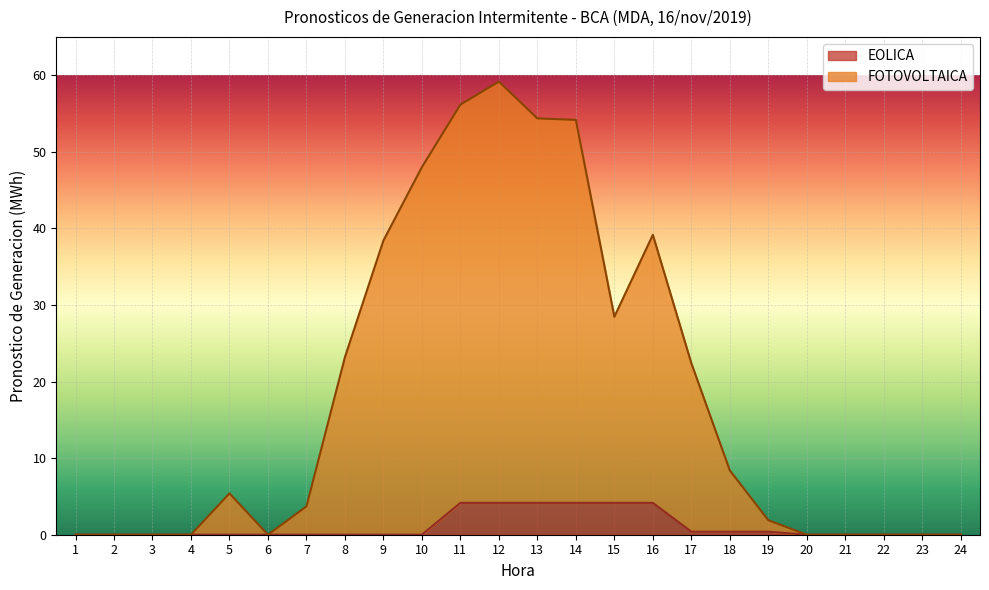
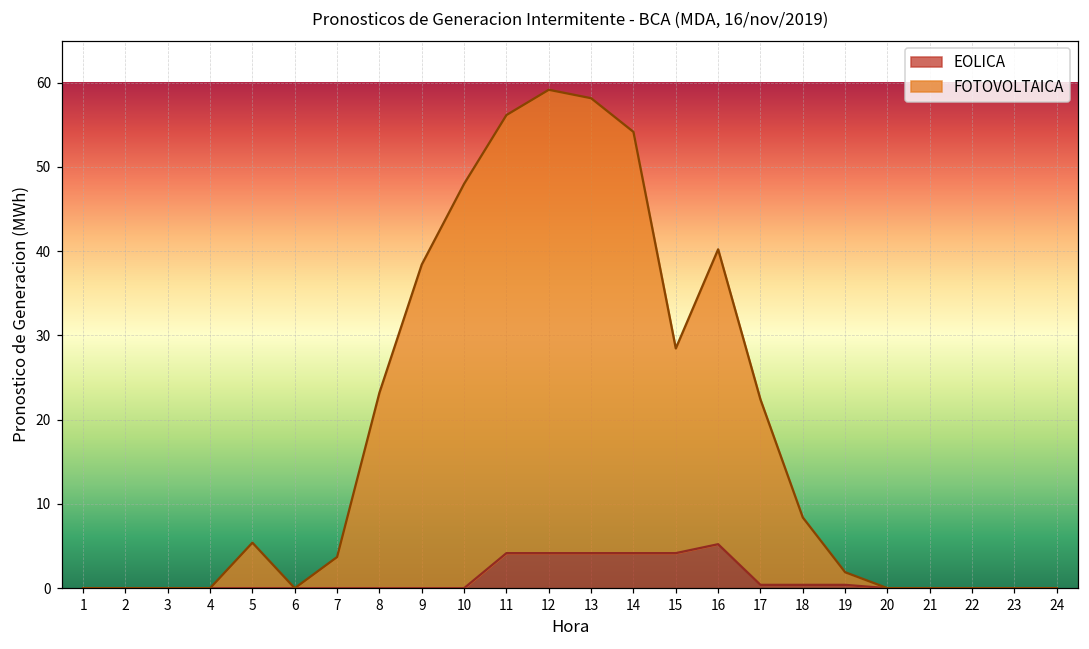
  {
    "EOLICA": {
      "5": 0,
      "7": 0,
      "8": 0,
      "9": 0,
      "10": 0,
      "11": 4,
      "12": 4,
      "13": 4,
      "14": 4,
      "15": 4,
-     "16": 4,
+     "16": 5,
      "17": 0,
      "18": 0,
      "19": 0
    },
    "FOTOVOLTAICA": {
      "5": 5,
      "7": 4,
      "8": 23,
      "9": 38,
      "10": 48,
      "11": 52,
      "12": 55,
-     "13": 50,
+     "13": 54,
      "14": 50,
      "15": 24,
      "16": 35,
      "17": 22,
      "18": 8,
      "19": 2
    }
  }
